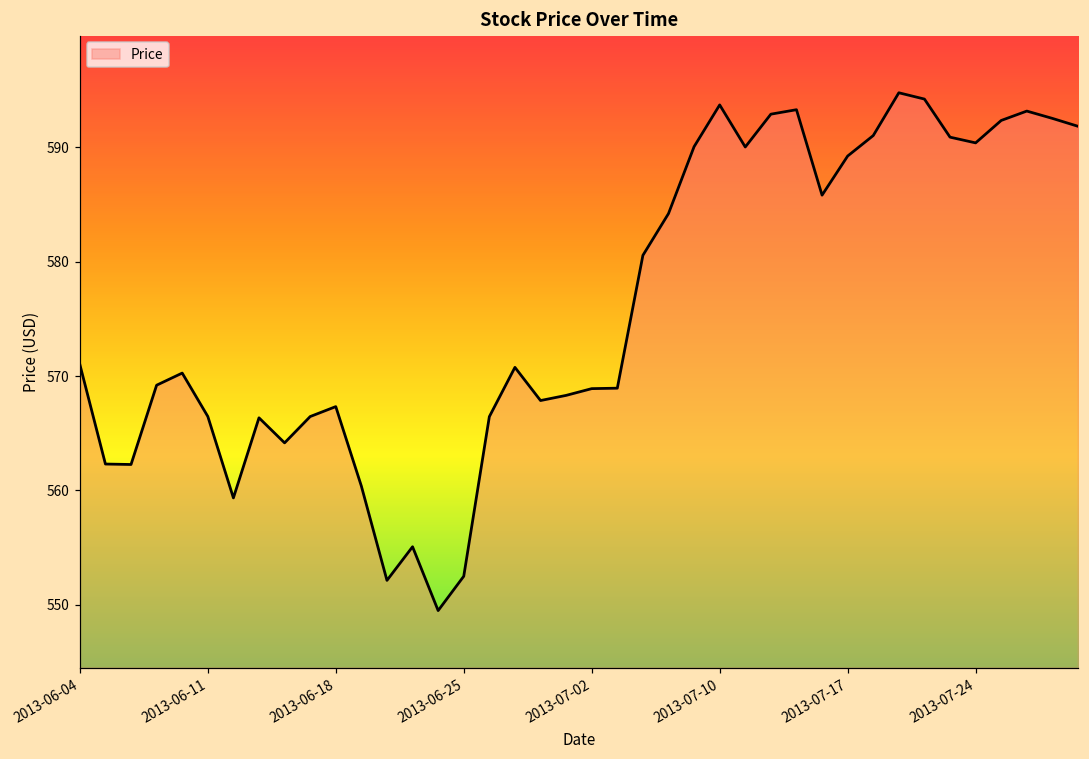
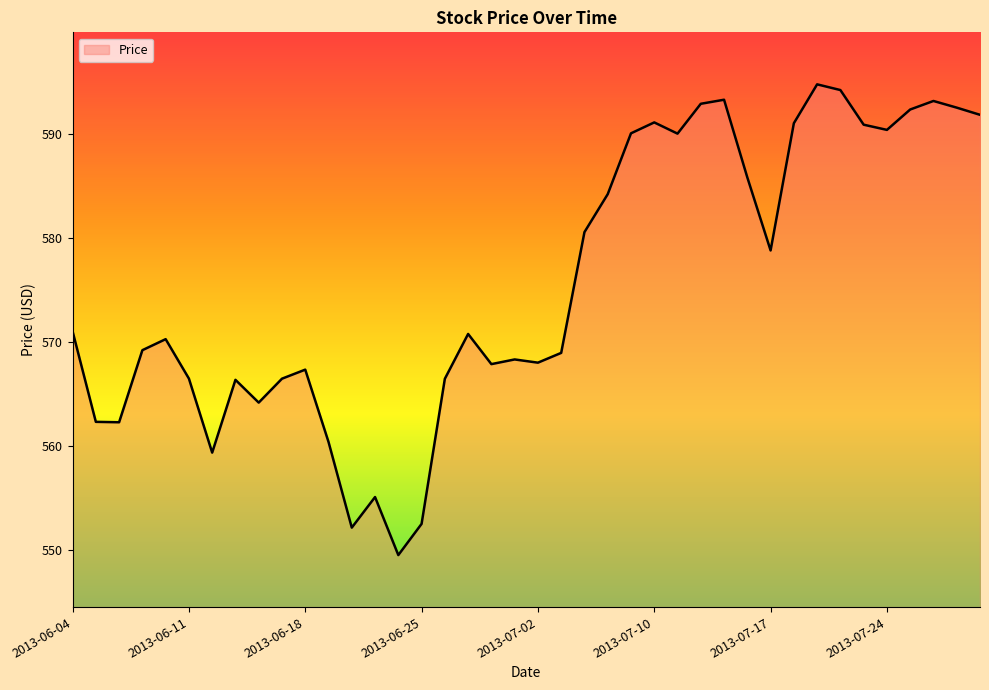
  {
    "2013-06-04": 571.0,
    "2013-06-11": 566.5,
    "2013-06-18": 567.3,
    "2013-06-25": 552.5,
-   "2013-07-02": 568.9,
-   "2013-07-10": 593.7,
-   "2013-07-17": 589.2,
+   "2013-07-02": 568.0,
+   "2013-07-10": 591.1,
+   "2013-07-17": 578.8,
    "2013-07-24": 590.4
  }
